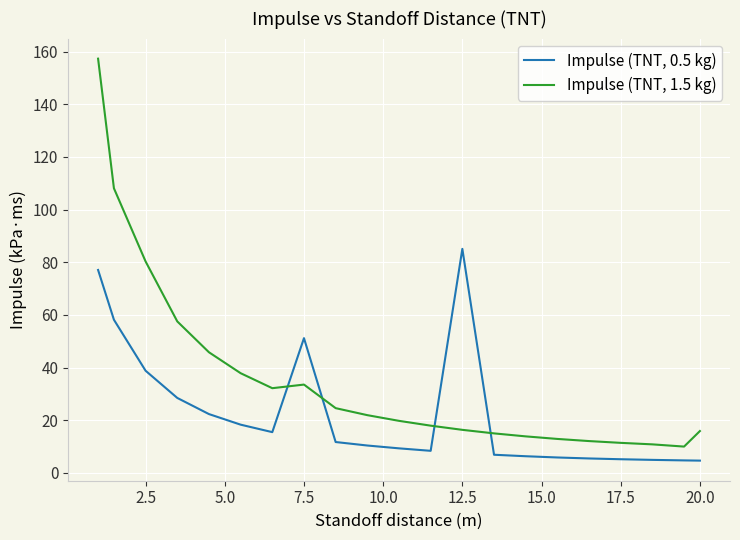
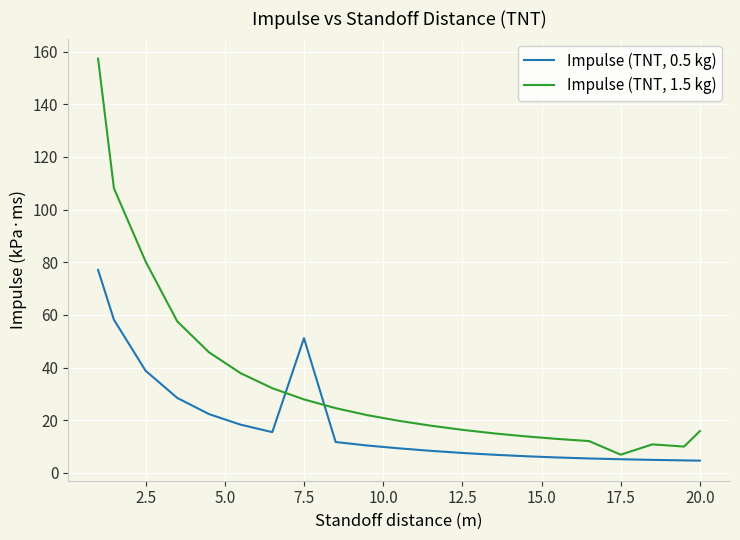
  {
    "Impulse (TNT, 0.5 kg)": {
      "2.5": 39,
      "7.5": 51,
-     "12.5": 85,
+     "12.5": 8,
      "17.5": 5,
      "20.0": 5
    },
    "Impulse (TNT, 1.5 kg)": {
      "2.5": 80,
-     "7.5": 34,
+     "7.5": 28,
      "12.5": 16,
-     "17.5": 11,
+     "17.5": 7,
      "20.0": 16
    }
  }
